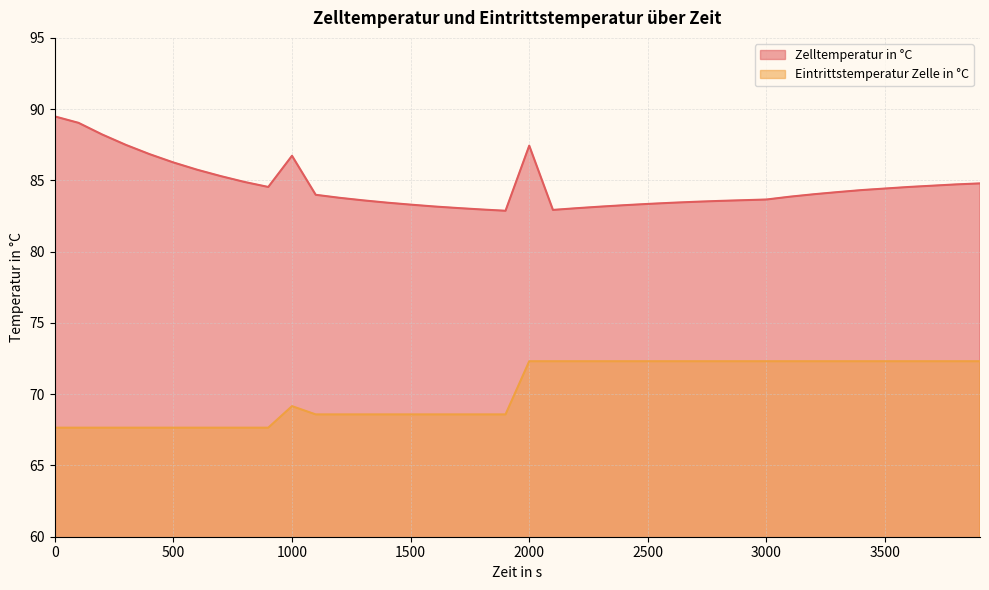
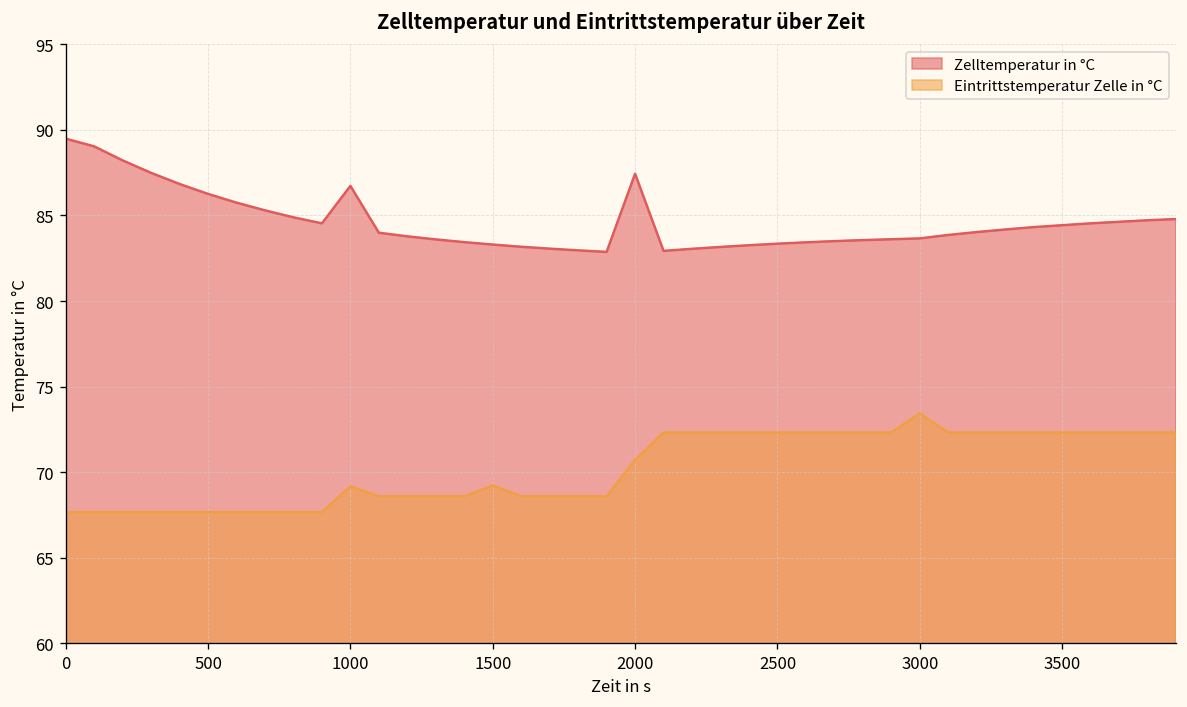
  {
    "Zelltemperatur in °C": {
      "0": 89.5,
      "500": 86.3,
      "1000": 86.7,
      "1500": 83.3,
      "2000": 87.4,
      "2500": 83.4,
      "3000": 83.7,
      "3500": 84.4
    },
    "Eintrittstemperatur Zelle in °C": {
      "0": 67.7,
      "500": 67.7,
      "1000": 69.2,
-     "1500": 68.6,
-     "2000": 72.3,
+     "1500": 69.2,
+     "2000": 70.7,
      "2500": 72.3,
-     "3000": 72.3,
+     "3000": 73.4,
      "3500": 72.3
    }
  }
